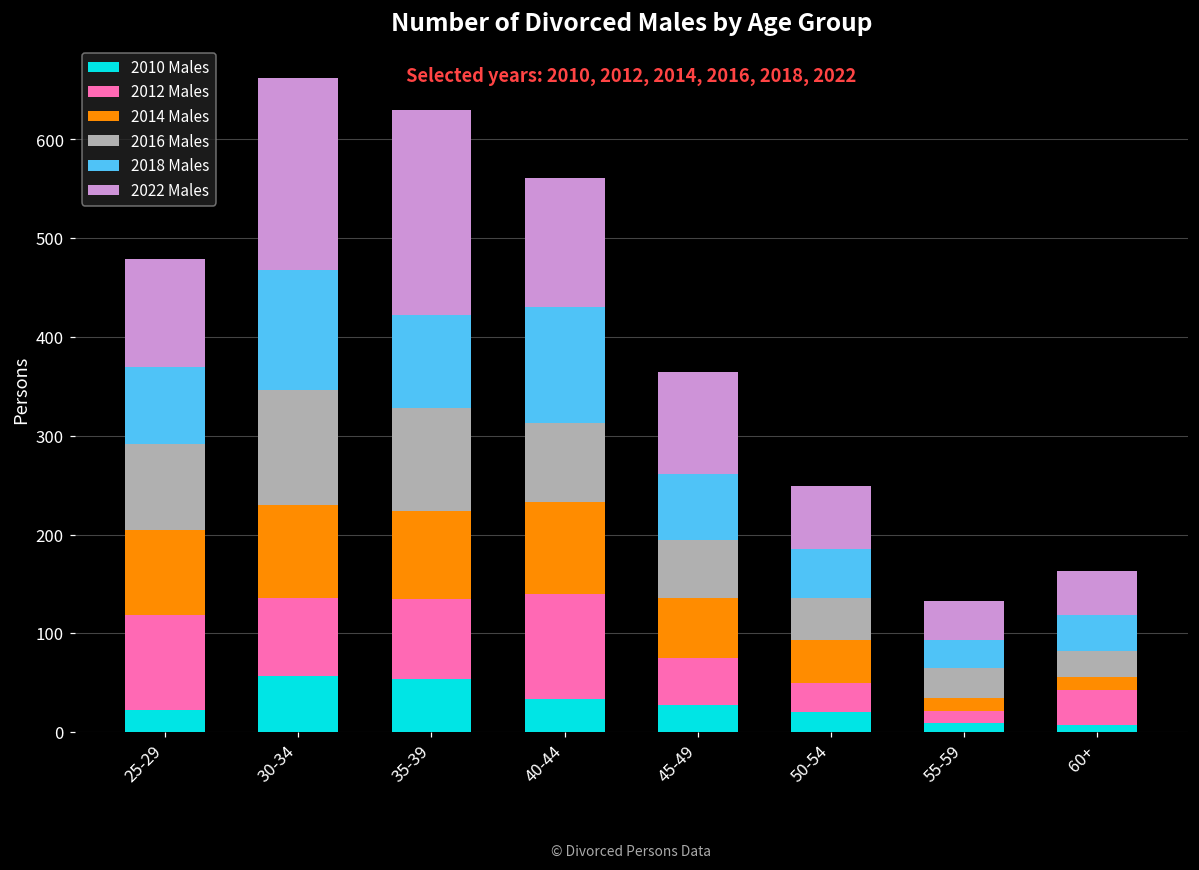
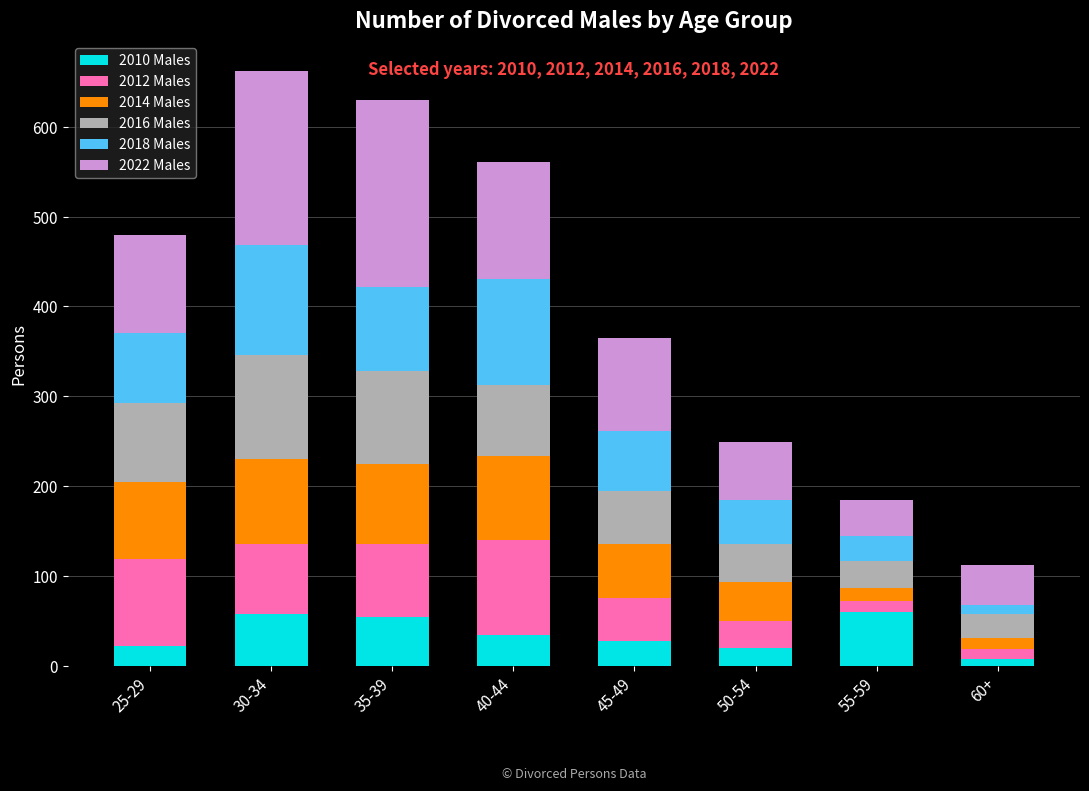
  {
    "2010 Males": {
      "25-29": 20,
      "30-34": 60,
      "35-39": 50,
      "40-44": 30,
      "45-49": 30,
      "50-54": 20,
-     "55-59": 10,
+     "55-59": 60,
      "60+": 10
    },
    "2012 Males": {
      "25-29": 100,
      "30-34": 80,
      "35-39": 80,
      "40-44": 110,
      "45-49": 50,
      "50-54": 30,
      "55-59": 10,
-     "60+": 40
+     "60+": 10
    },
    "2014 Males": {
      "25-29": 90,
      "30-34": 90,
      "35-39": 90,
      "40-44": 90,
      "45-49": 60,
      "50-54": 40,
      "55-59": 10,
      "60+": 10
    },
    "2018 Males": {
      "25-29": 80,
      "30-34": 120,
      "35-39": 90,
      "40-44": 120,
      "45-49": 70,
      "50-54": 50,
      "55-59": 30,
-     "60+": 40
+     "60+": 10
    }
  }
